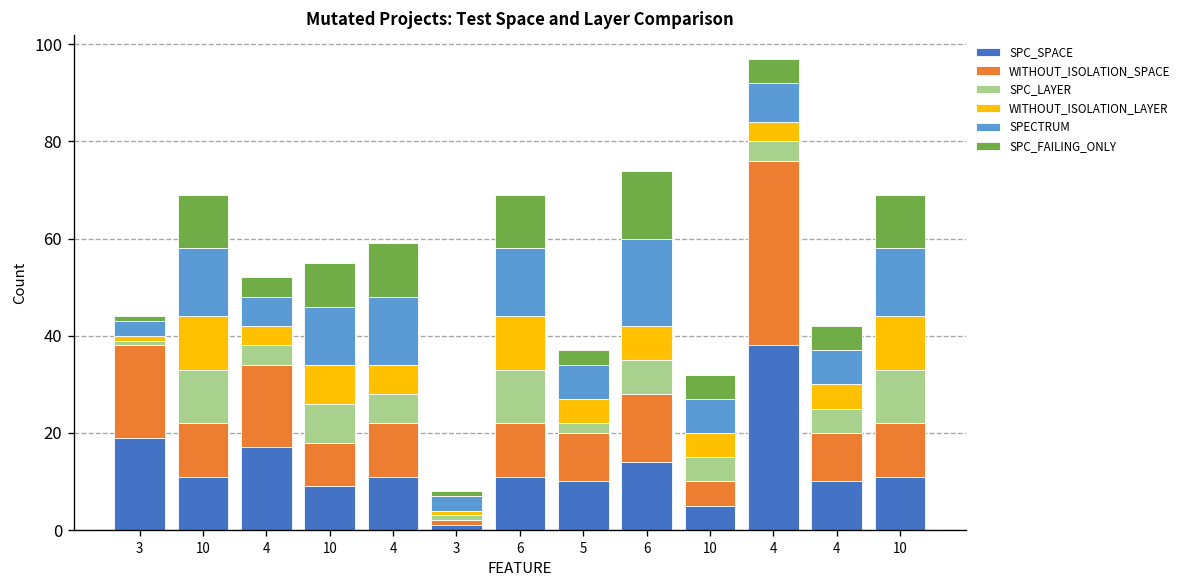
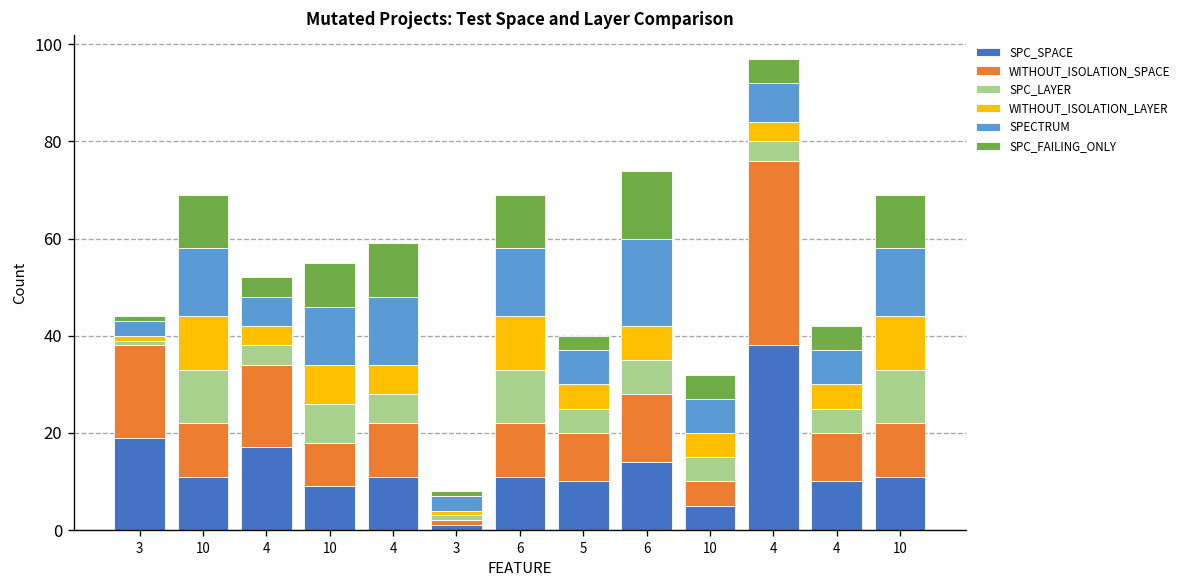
  {
    "WITHOUT_ISOLATION_SPACE": {
      "5": 10
    },
    "SPC_LAYER": {
-     "5": 2
+     "5": 5
    },
    "WITHOUT_ISOLATION_LAYER": {
      "5": 5
    },
    "SPC_FAILING_ONLY": {
      "5": 3
    }
  }
